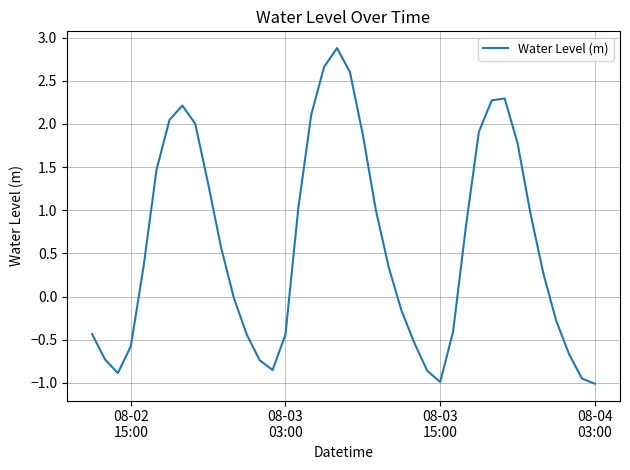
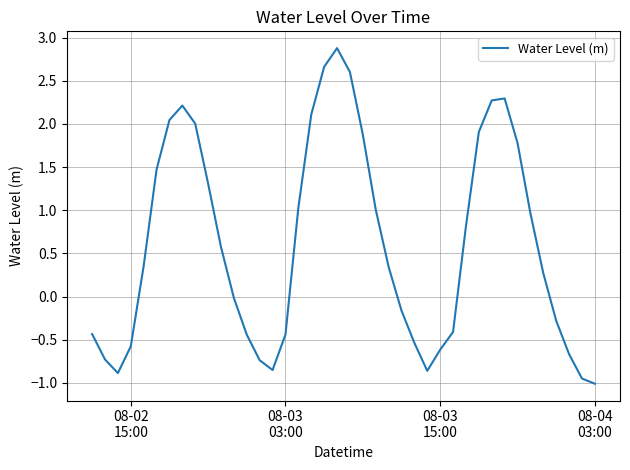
  {
    "08-02 15:00": -0.6,
    "08-03 03:00": -0.4,
-   "08-03 15:00": -1.0,
+   "08-03 15:00": -0.6,
    "08-04 03:00": -1.0
  }
